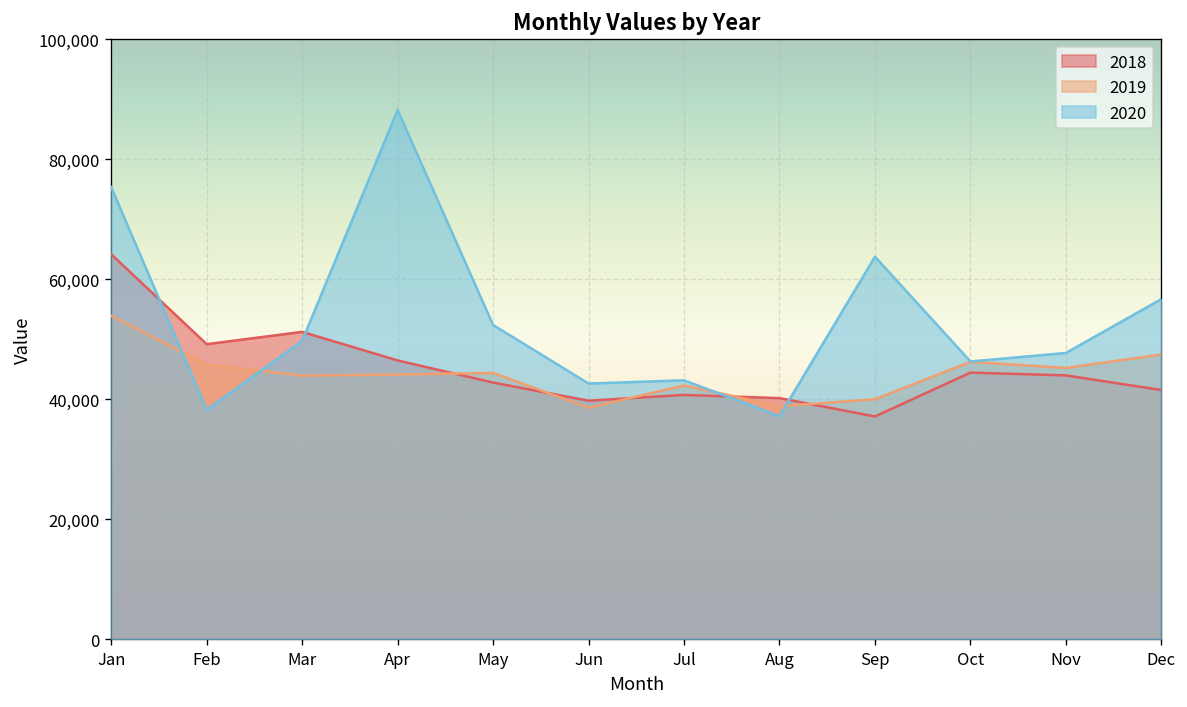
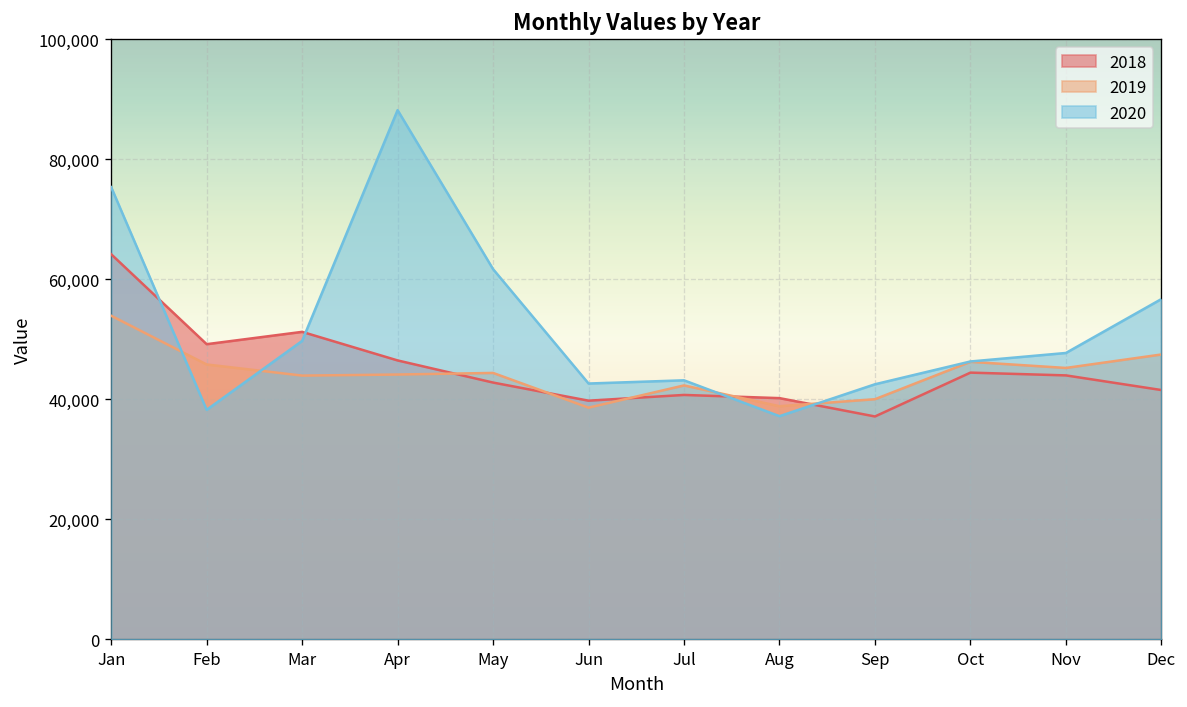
  {
    "2020": {
      "Jan": "75,000",
      "Feb": "38,000",
      "Mar": "50,000",
      "Apr": "88,000",
-     "May": "52,000",
+     "May": "62,000",
      "Jun": "43,000",
      "Jul": "43,000",
      "Aug": "37,000",
-     "Sep": "64,000",
+     "Sep": "43,000",
      "Nov": "48,000",
      "Dec": "57,000"
    }
  }
